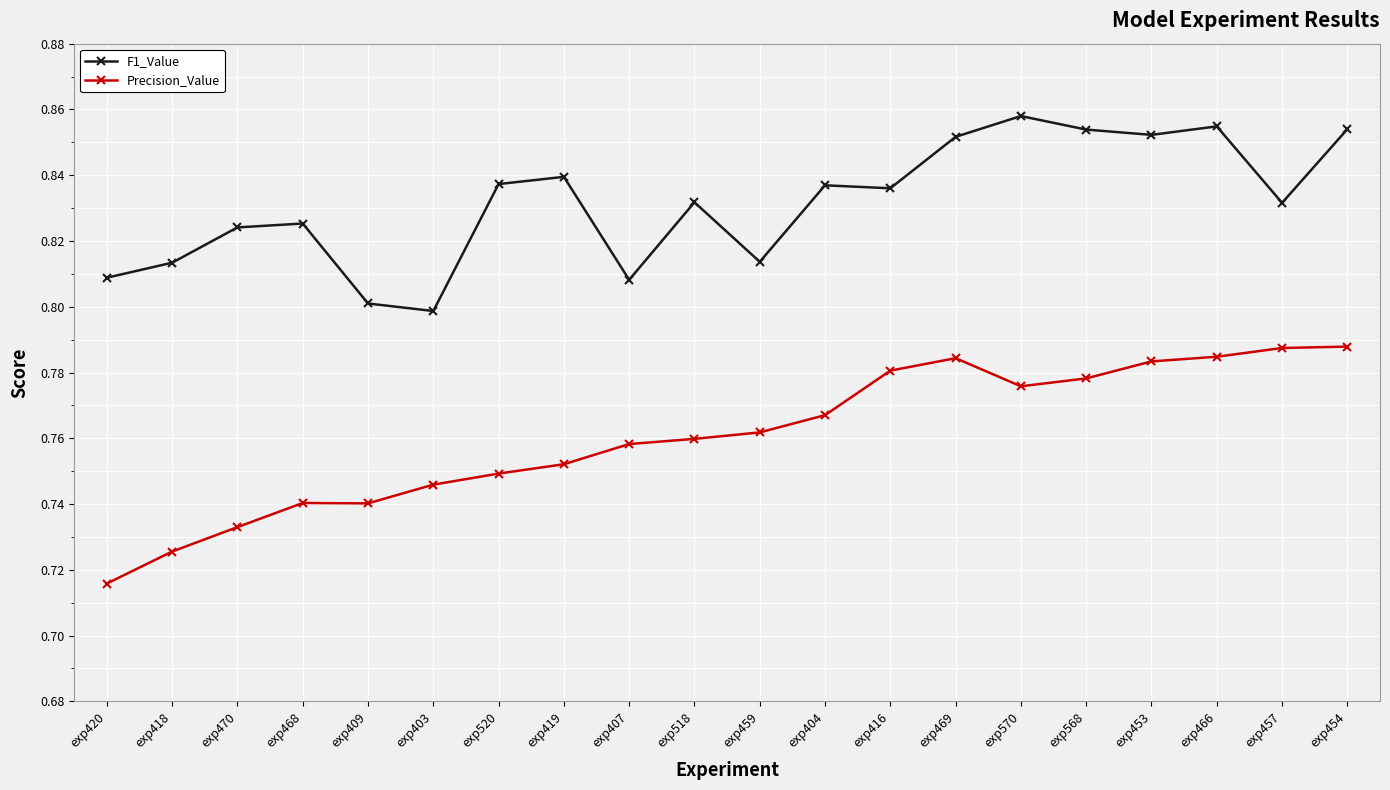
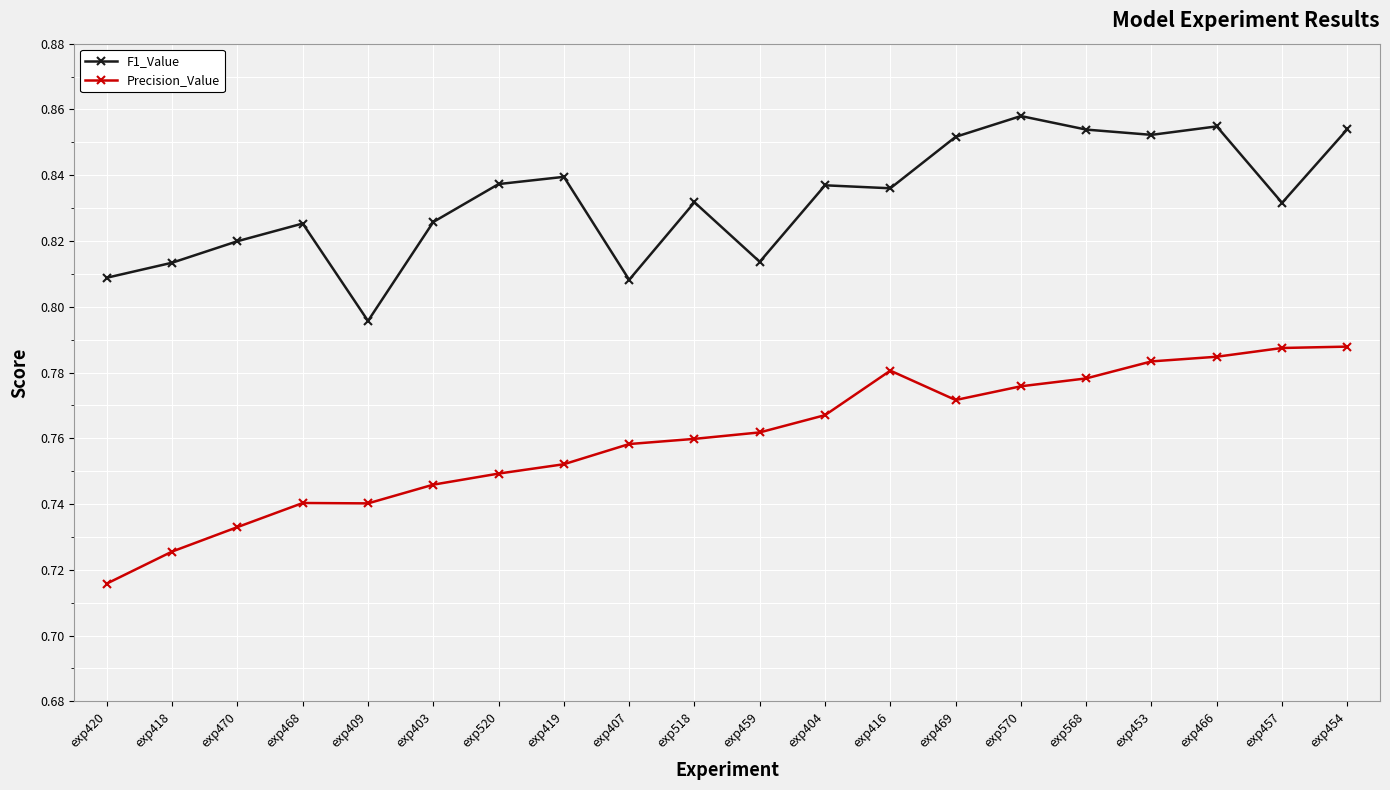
  {
    "F1_Value": {
      "exp420": 0.809,
      "exp418": 0.813,
-     "exp470": 0.824,
+     "exp470": 0.820,
      "exp468": 0.825,
-     "exp409": 0.801,
-     "exp403": 0.799,
+     "exp409": 0.796,
+     "exp403": 0.826,
      "exp520": 0.837,
      "exp419": 0.839,
      "exp407": 0.808,
      "exp518": 0.832,
      "exp459": 0.814,
      "exp404": 0.837,
      "exp416": 0.836,
      "exp469": 0.852,
      "exp570": 0.858,
      "exp568": 0.854,
      "exp453": 0.852,
      "exp466": 0.855,
      "exp457": 0.832,
      "exp454": 0.854
    },
    "Precision_Value": {
      "exp420": 0.716,
      "exp418": 0.726,
      "exp470": 0.733,
      "exp468": 0.740,
      "exp409": 0.740,
      "exp403": 0.746,
      "exp520": 0.749,
      "exp419": 0.752,
      "exp407": 0.758,
      "exp518": 0.760,
      "exp459": 0.762,
      "exp404": 0.767,
      "exp416": 0.781,
-     "exp469": 0.784,
+     "exp469": 0.772,
      "exp570": 0.776,
      "exp568": 0.778,
      "exp453": 0.783,
      "exp466": 0.785,
      "exp457": 0.787,
      "exp454": 0.788
    }
  }
